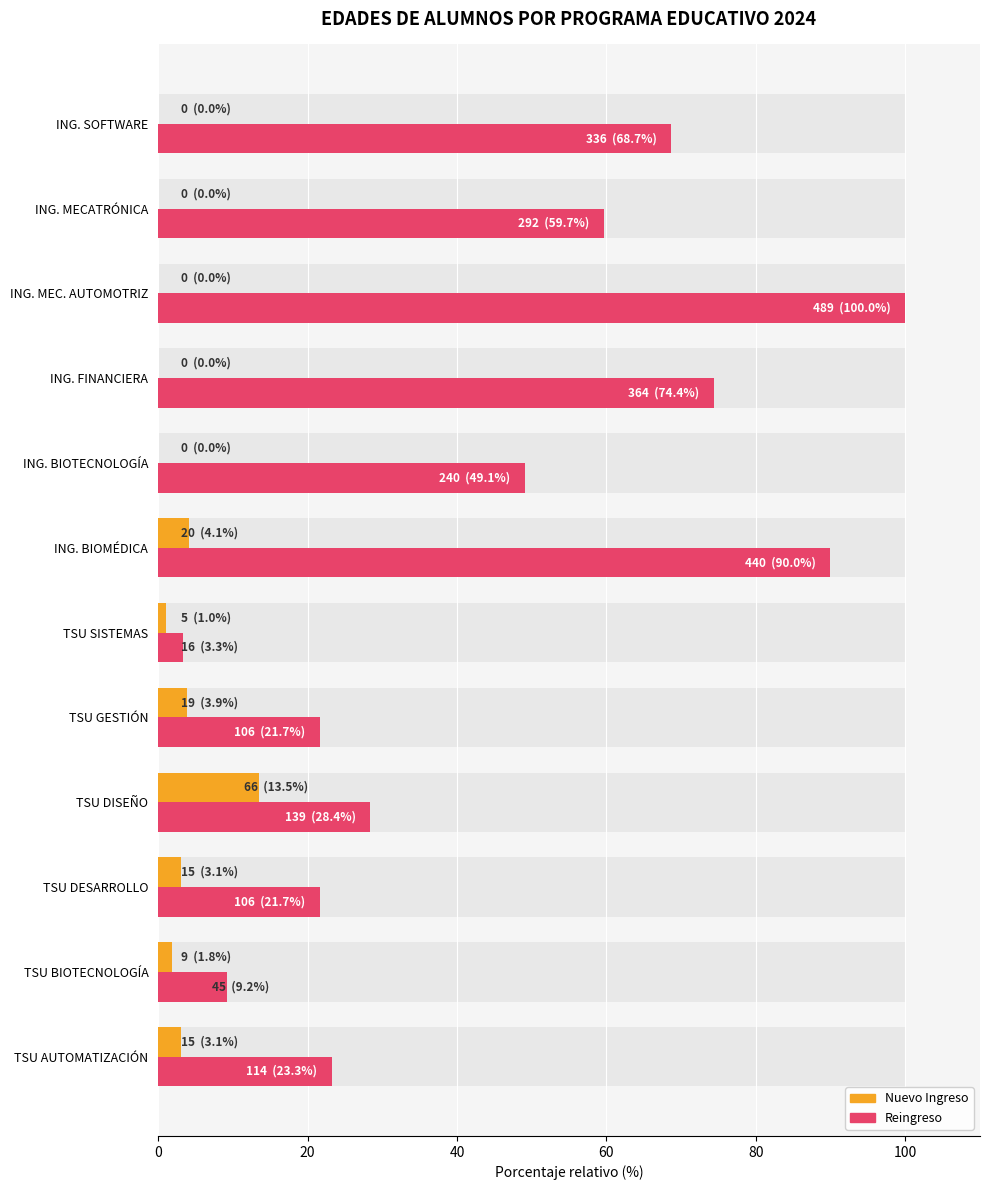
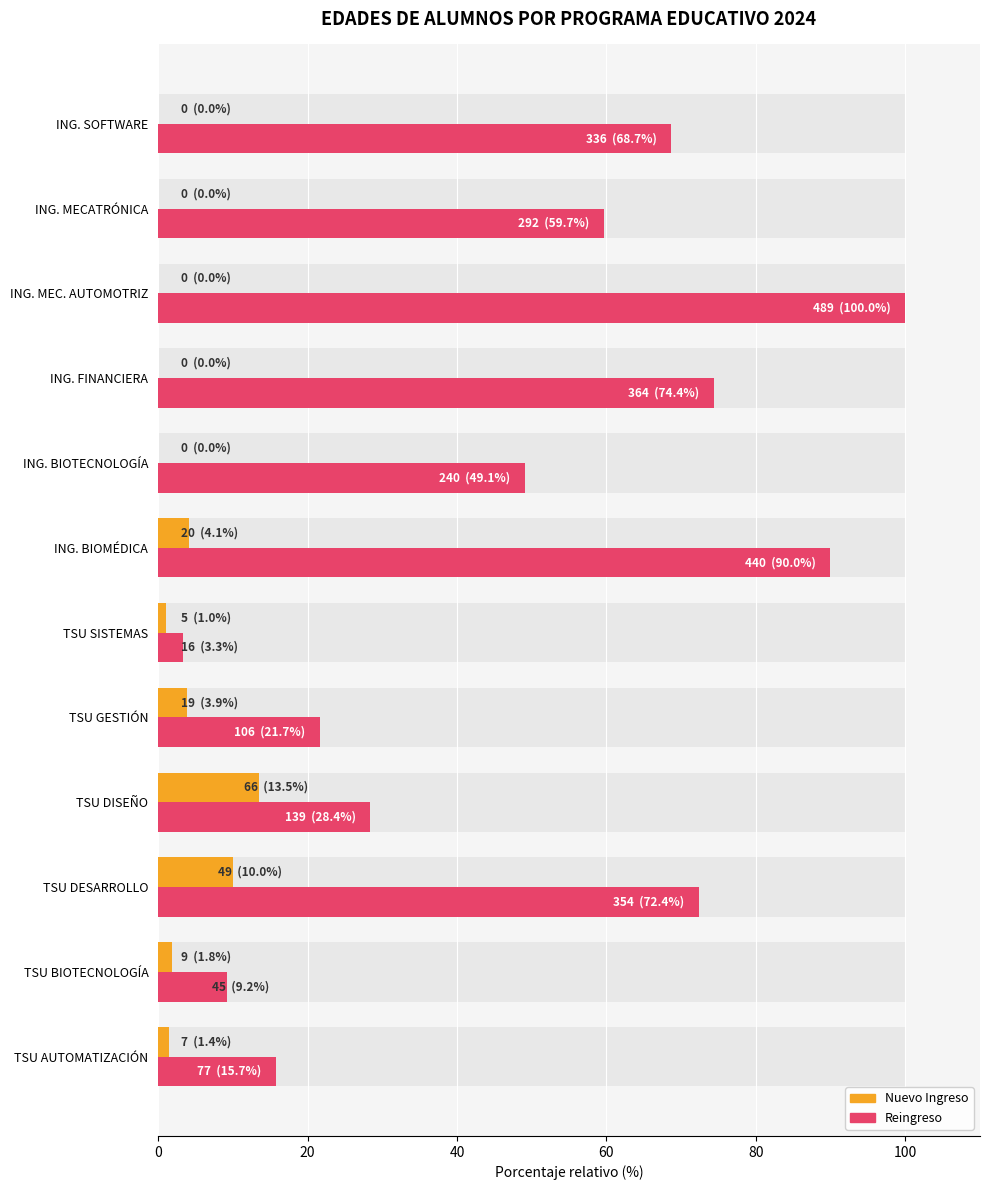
  {
    "Nuevo Ingreso": {
      "ING. SOFTWARE": "0",
      "ING. MECATRÓNICA": "0",
      "ING. MEC. AUTOMOTRIZ": "0",
      "ING. FINANCIERA": "0",
      "ING. BIOTECNOLOGÍA": "0",
-     "TSU DESARROLLO": "15 (3.1%)",
-     "TSU AUTOMATIZACIÓN": "15 (3.1%)"
+     "TSU DESARROLLO": "49 (10.0%)",
+     "TSU AUTOMATIZACIÓN": "7 (1.4%)"
    },
    "Reingreso": {
      "ING. MEC. AUTOMOTRIZ": "(100.0%)",
-     "TSU DESARROLLO": "106 (21.7%)",
-     "TSU AUTOMATIZACIÓN": "114 (23.3%)"
+     "TSU DESARROLLO": "354 (72.4%)",
+     "TSU AUTOMATIZACIÓN": "77 (15.7%)"
    }
  }
